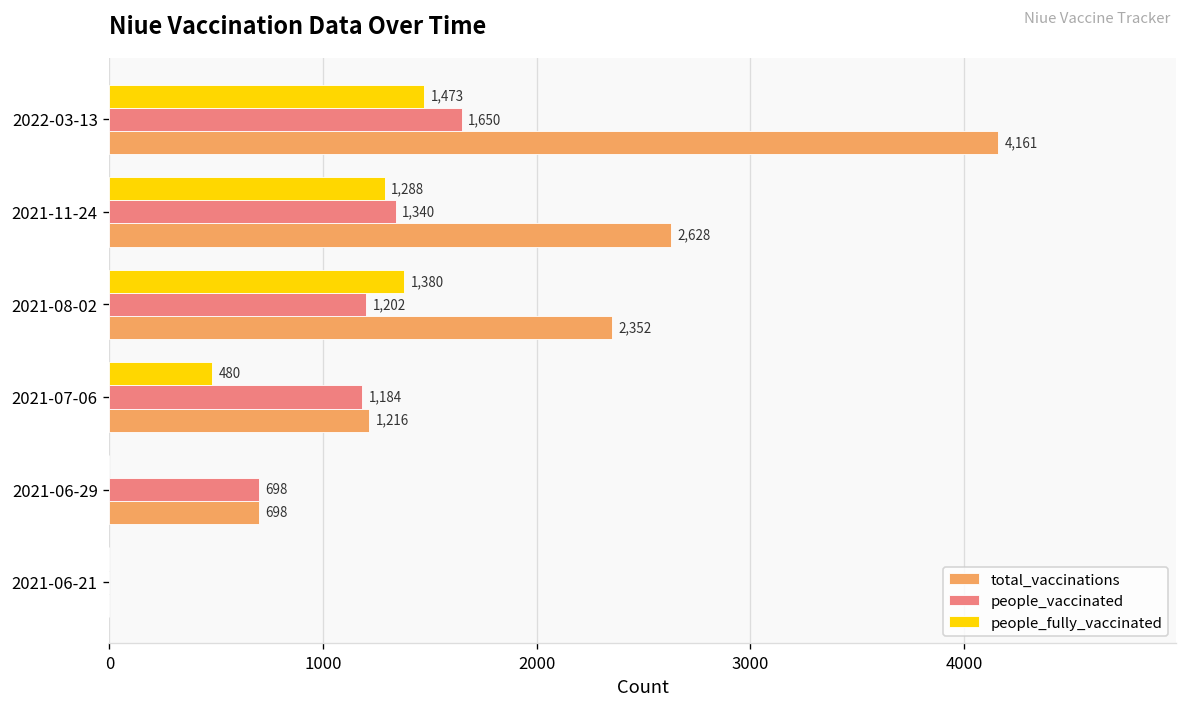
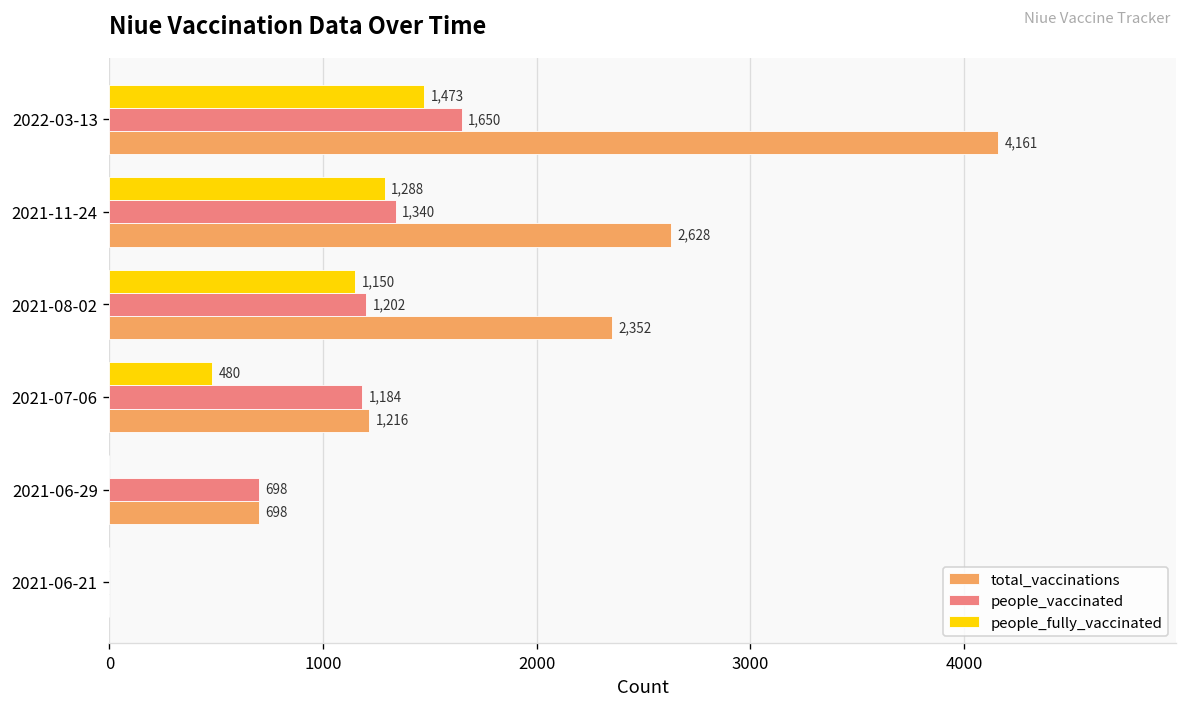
  {
    "people_fully_vaccinated": {
      "2022-03-13": "1,473",
      "2021-11-24": "1,288",
-     "2021-08-02": "1,380",
+     "2021-08-02": "1,150",
      "2021-07-06": "480"
    }
  }
